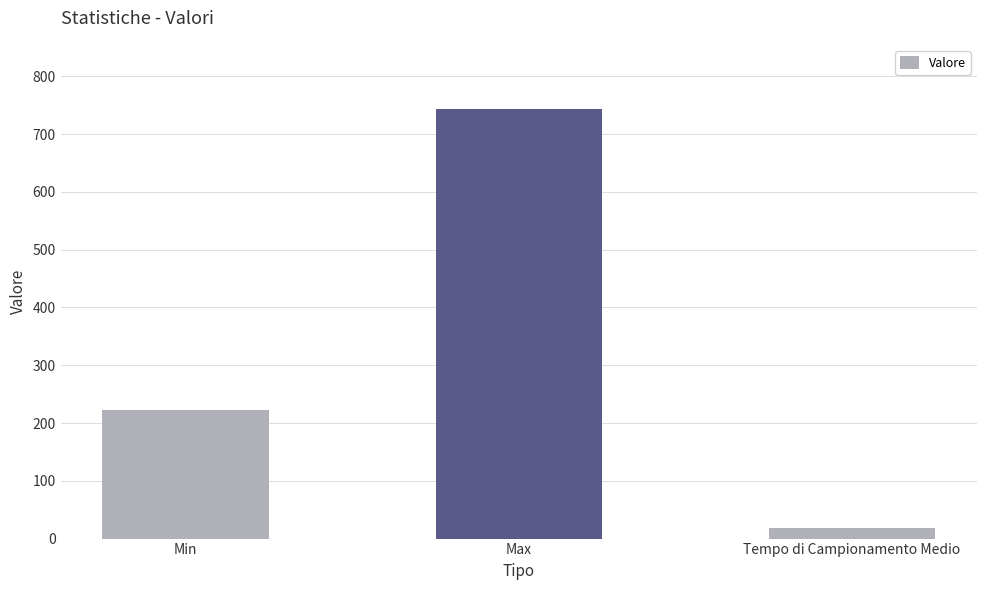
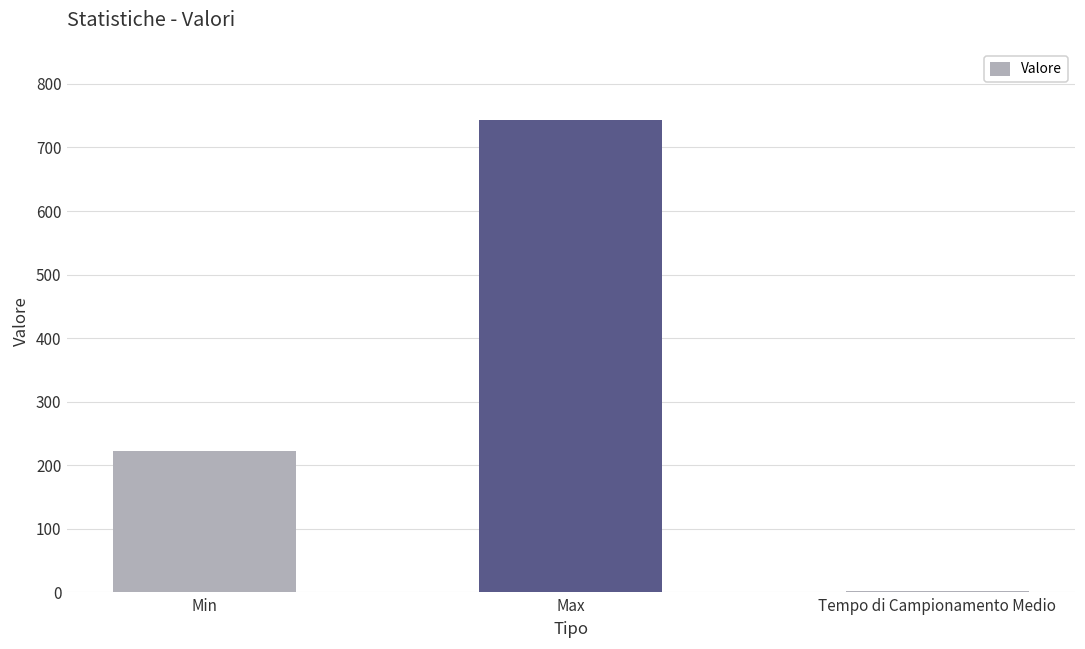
  {
    "Min": 220,
    "Max": 740,
-   "Tempo di Campionamento Medio": 20
+   "Tempo di Campionamento Medio": 0
  }
